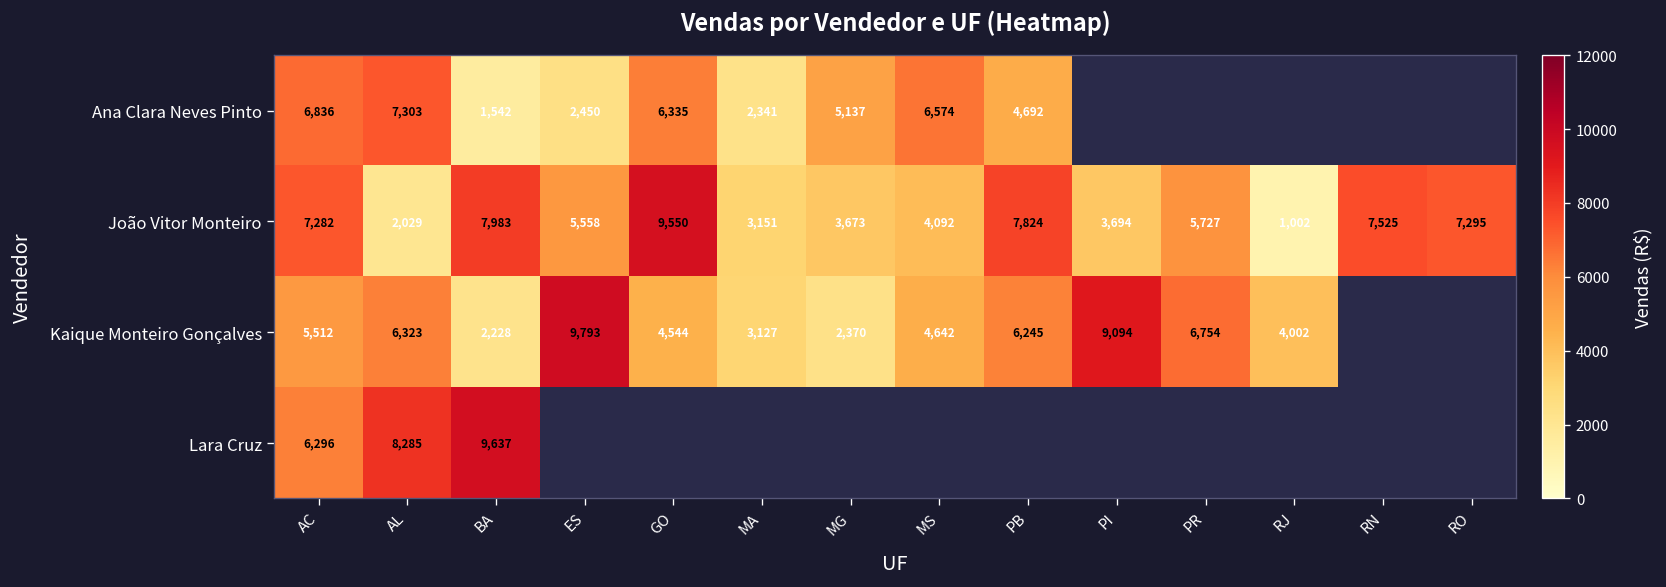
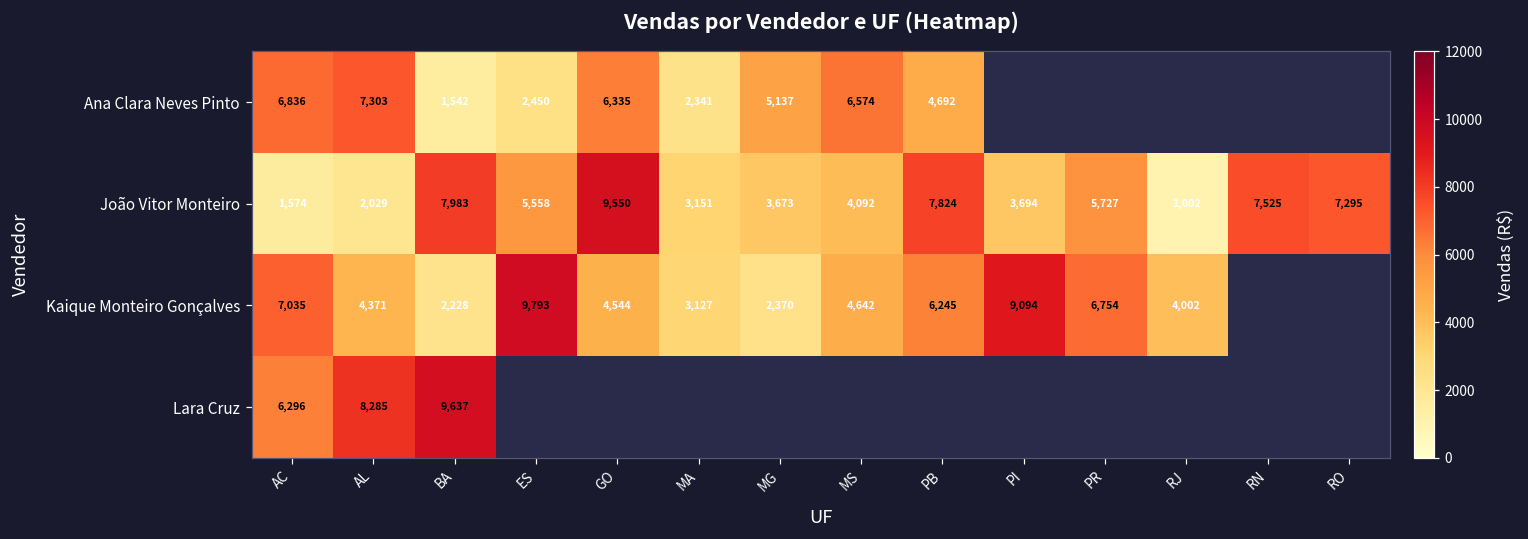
  {
    "Ana Clara Neves Pinto": {
      "AC": "6,836",
      "AL": "7,303",
      "BA": "1,542",
      "ES": "2,450",
      "GO": "6,335",
      "MA": "2,341",
      "MG": "5,137",
      "MS": "6,574",
      "PB": "4,692"
    },
    "João Vitor Monteiro": {
-     "AC": "7,282",
+     "AC": "1,574",
      "AL": "2,029",
      "BA": "7,983",
      "ES": "5,558",
      "GO": "9,550",
      "MA": "3,151",
      "MG": "3,673",
      "MS": "4,092",
      "PB": "7,824",
      "PI": "3,694",
      "PR": "5,727",
      "RJ": "1,002",
      "RN": "7,525",
      "RO": "7,295"
    },
    "Kaique Monteiro Gonçalves": {
-     "AC": "5,512",
-     "AL": "6,323",
+     "AC": "7,035",
+     "AL": "4,371",
      "BA": "2,228",
      "ES": "9,793",
      "GO": "4,544",
      "MA": "3,127",
      "MG": "2,370",
      "MS": "4,642",
      "PB": "6,245",
      "PI": "9,094",
      "PR": "6,754",
      "RJ": "4,002"
    },
    "Lara Cruz": {
      "AC": "6,296",
      "AL": "8,285",
      "BA": "9,637"
    }
  }
